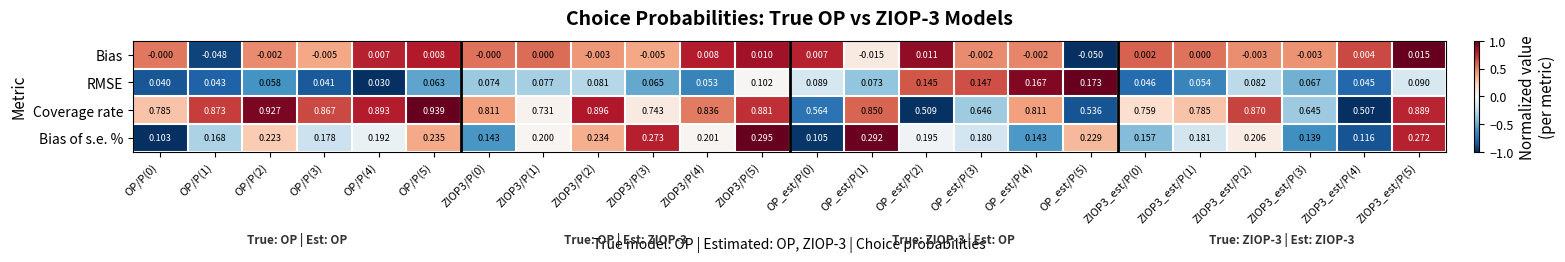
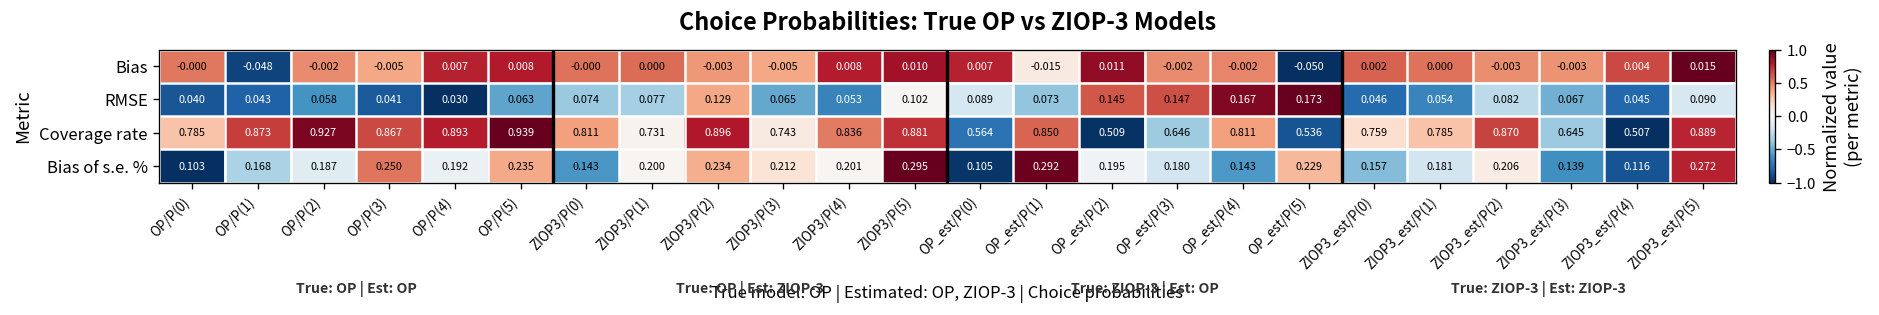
  {
    "Bias": {
      "OP/P(0)": -0.000,
      "OP/P(1)": -0.048,
      "OP/P(2)": -0.002,
      "OP/P(3)": -0.005,
      "OP/P(4)": 0.007,
      "OP/P(5)": 0.008,
      "ZIOP3/P(0)": -0.000,
      "ZIOP3/P(1)": 0.000,
      "ZIOP3/P(2)": -0.003,
      "ZIOP3/P(3)": -0.005,
      "ZIOP3/P(4)": 0.008,
      "ZIOP3/P(5)": 0.010,
      "OP_est/P(0)": 0.007,
      "OP_est/P(1)": -0.015,
      "OP_est/P(2)": 0.011,
      "OP_est/P(3)": -0.002,
      "OP_est/P(4)": -0.002,
      "OP_est/P(5)": -0.050,
      "ZIOP3_est/P(0)": 0.002,
      "ZIOP3_est/P(1)": 0.000,
      "ZIOP3_est/P(2)": -0.003,
      "ZIOP3_est/P(3)": -0.003,
      "ZIOP3_est/P(4)": 0.004,
      "ZIOP3_est/P(5)": 0.015
    },
    "RMSE": {
      "OP/P(0)": 0.040,
      "OP/P(1)": 0.043,
      "OP/P(2)": 0.058,
      "OP/P(3)": 0.041,
      "OP/P(4)": 0.030,
      "OP/P(5)": 0.063,
      "ZIOP3/P(0)": 0.074,
      "ZIOP3/P(1)": 0.077,
-     "ZIOP3/P(2)": 0.081,
+     "ZIOP3/P(2)": 0.129,
      "ZIOP3/P(3)": 0.065,
      "ZIOP3/P(4)": 0.053,
      "ZIOP3/P(5)": 0.102,
      "OP_est/P(0)": 0.089,
      "OP_est/P(1)": 0.073,
      "OP_est/P(2)": 0.145,
      "OP_est/P(3)": 0.147,
      "OP_est/P(4)": 0.167,
      "OP_est/P(5)": 0.173,
      "ZIOP3_est/P(0)": 0.046,
      "ZIOP3_est/P(1)": 0.054,
      "ZIOP3_est/P(2)": 0.082,
      "ZIOP3_est/P(3)": 0.067,
      "ZIOP3_est/P(4)": 0.045,
      "ZIOP3_est/P(5)": 0.090
    },
    "Coverage rate": {
      "OP/P(0)": 0.785,
      "OP/P(1)": 0.873,
      "OP/P(2)": 0.927,
      "OP/P(3)": 0.867,
      "OP/P(4)": 0.893,
      "OP/P(5)": 0.939,
      "ZIOP3/P(0)": 0.811,
      "ZIOP3/P(1)": 0.731,
      "ZIOP3/P(2)": 0.896,
      "ZIOP3/P(3)": 0.743,
      "ZIOP3/P(4)": 0.836,
      "ZIOP3/P(5)": 0.881,
      "OP_est/P(0)": 0.564,
      "OP_est/P(1)": 0.850,
      "OP_est/P(2)": 0.509,
      "OP_est/P(3)": 0.646,
      "OP_est/P(4)": 0.811,
      "OP_est/P(5)": 0.536,
      "ZIOP3_est/P(0)": 0.759,
      "ZIOP3_est/P(1)": 0.785,
      "ZIOP3_est/P(2)": 0.870,
      "ZIOP3_est/P(3)": 0.645,
      "ZIOP3_est/P(4)": 0.507,
      "ZIOP3_est/P(5)": 0.889
    },
    "Bias of s.e. %": {
      "OP/P(0)": 0.103,
      "OP/P(1)": 0.168,
-     "OP/P(2)": 0.223,
-     "OP/P(3)": 0.178,
+     "OP/P(2)": 0.187,
+     "OP/P(3)": 0.250,
      "OP/P(4)": 0.192,
      "OP/P(5)": 0.235,
      "ZIOP3/P(0)": 0.143,
      "ZIOP3/P(1)": 0.200,
      "ZIOP3/P(2)": 0.234,
-     "ZIOP3/P(3)": 0.273,
+     "ZIOP3/P(3)": 0.212,
      "ZIOP3/P(4)": 0.201,
      "ZIOP3/P(5)": 0.295,
      "OP_est/P(0)": 0.105,
      "OP_est/P(1)": 0.292,
      "OP_est/P(2)": 0.195,
      "OP_est/P(3)": 0.180,
      "OP_est/P(4)": 0.143,
      "OP_est/P(5)": 0.229,
      "ZIOP3_est/P(0)": 0.157,
      "ZIOP3_est/P(1)": 0.181,
      "ZIOP3_est/P(2)": 0.206,
      "ZIOP3_est/P(3)": 0.139,
      "ZIOP3_est/P(4)": 0.116,
      "ZIOP3_est/P(5)": 0.272
    }
  }
